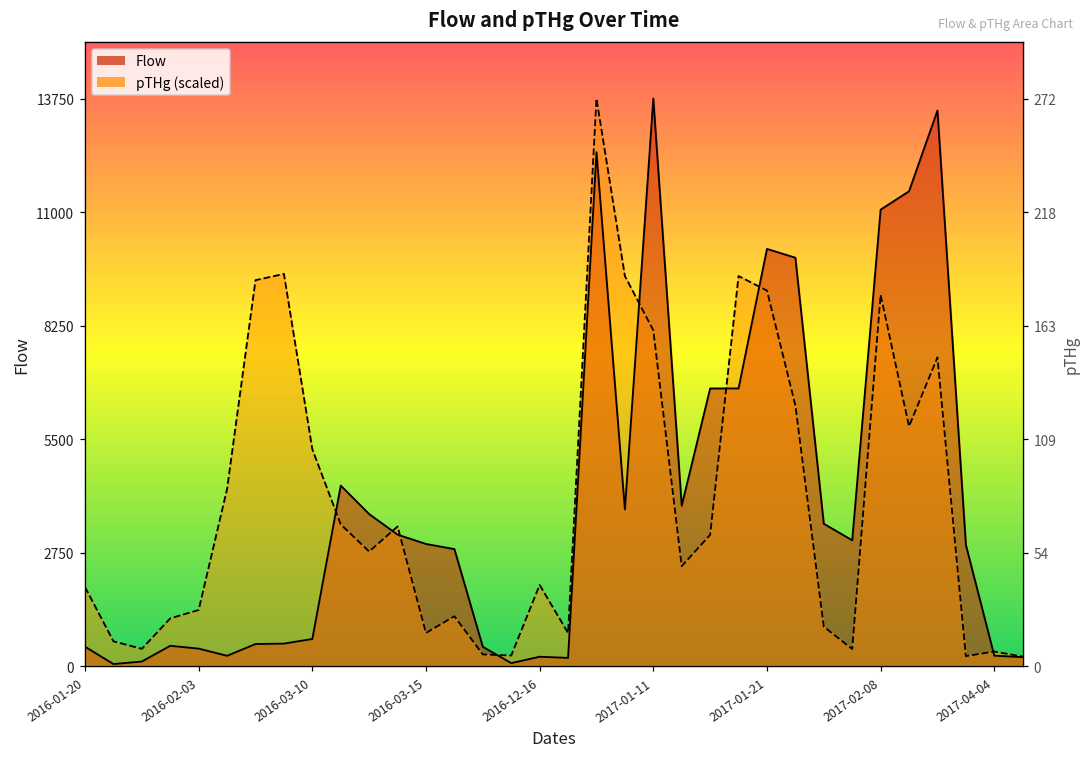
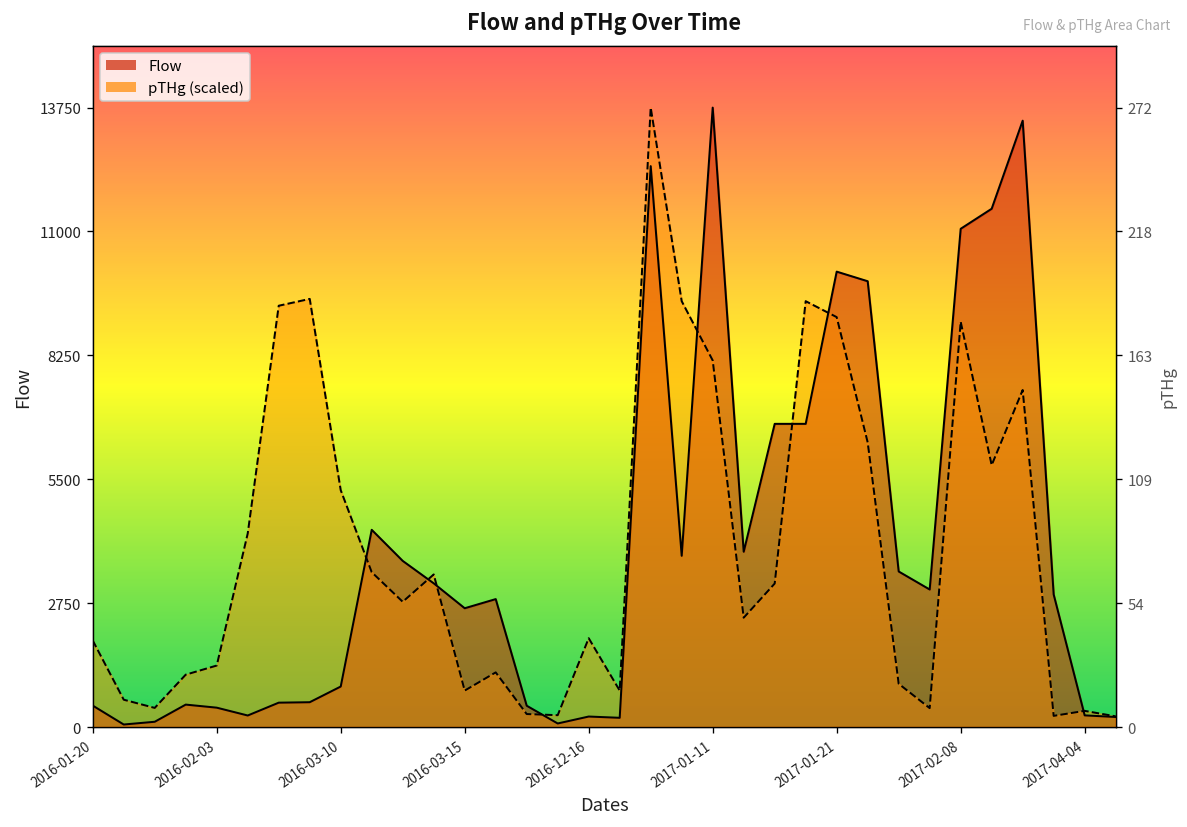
  {
    "Flow": {
      "2016-01-20": 500,
      "2016-02-03": 400,
-     "2016-03-10": 700,
-     "2016-03-15": 3000,
+     "2016-03-10": 900,
+     "2016-03-15": 2600,
      "2016-12-16": 200,
      "2017-01-11": 13800,
      "2017-01-21": 10100,
      "2017-02-08": 11100,
      "2017-04-04": 300
    },
    "pTHg (scaled)": {
      "2016-01-20": 1900,
      "2016-02-03": 1400,
      "2016-03-10": 5300,
      "2016-03-15": 800,
      "2016-12-16": 2000,
      "2017-01-11": 8100,
      "2017-01-21": 9100,
      "2017-02-08": 9000,
      "2017-04-04": 400
    }
  }
